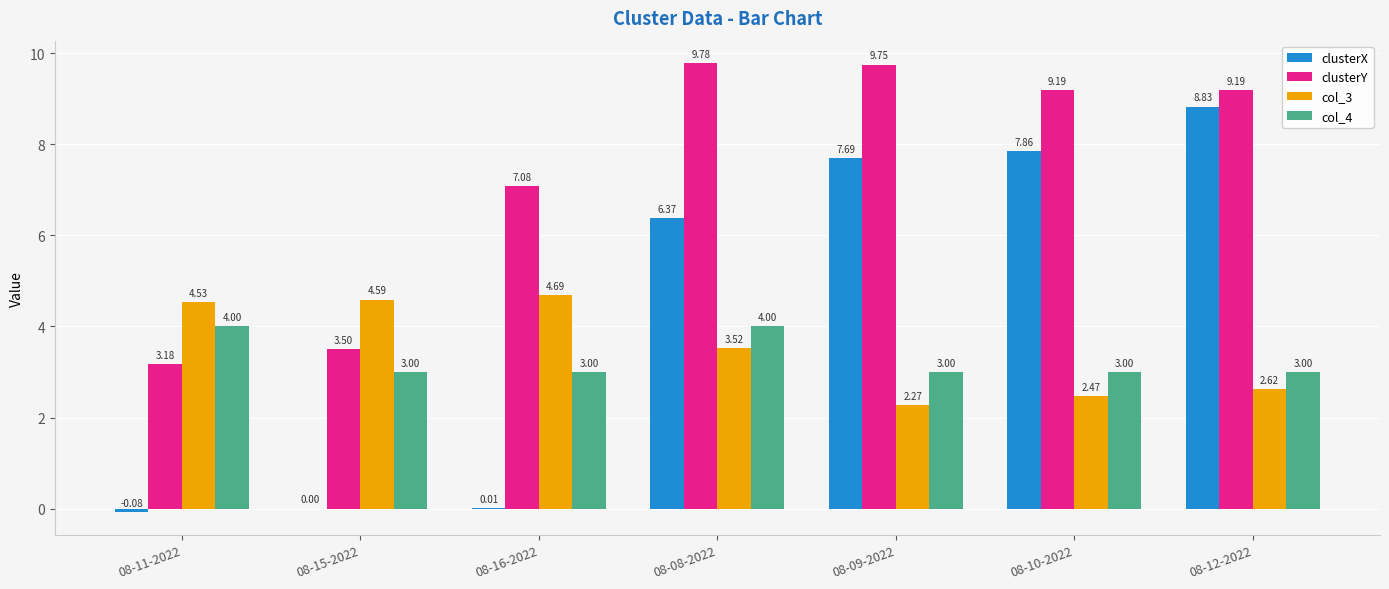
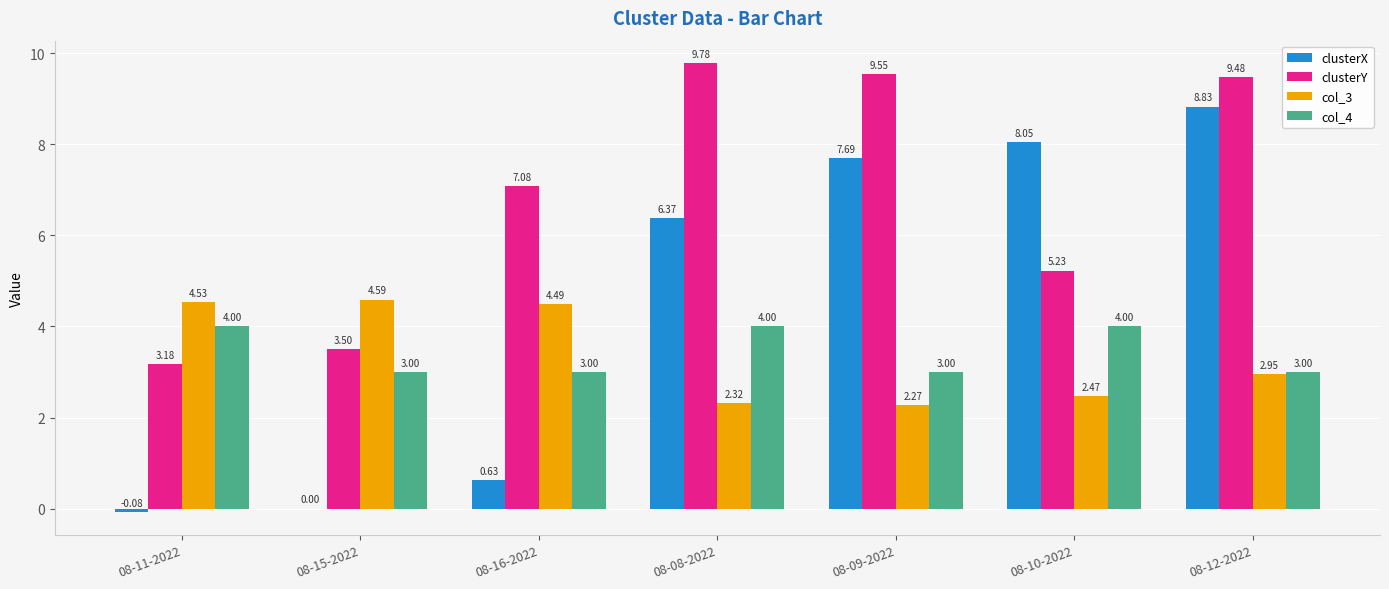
  {
    "clusterX": {
      "08-11-2022": -0.08,
      "08-15-2022": 0.00,
-     "08-16-2022": 0.01,
+     "08-16-2022": 0.63,
      "08-08-2022": 6.37,
      "08-09-2022": 7.69,
-     "08-10-2022": 7.86,
+     "08-10-2022": 8.05,
      "08-12-2022": 8.83
    },
    "clusterY": {
      "08-11-2022": 3.18,
      "08-15-2022": 3.50,
      "08-16-2022": 7.08,
      "08-08-2022": 9.78,
-     "08-09-2022": 9.75,
-     "08-10-2022": 9.19,
-     "08-12-2022": 9.19
+     "08-09-2022": 9.55,
+     "08-10-2022": 5.23,
+     "08-12-2022": 9.48
    },
    "col_3": {
      "08-11-2022": 4.53,
      "08-15-2022": 4.59,
-     "08-16-2022": 4.69,
-     "08-08-2022": 3.52,
+     "08-16-2022": 4.49,
+     "08-08-2022": 2.32,
      "08-09-2022": 2.27,
      "08-10-2022": 2.47,
-     "08-12-2022": 2.62
+     "08-12-2022": 2.95
    },
    "col_4": {
      "08-11-2022": 4.00,
      "08-15-2022": 3.00,
      "08-16-2022": 3.00,
      "08-08-2022": 4.00,
      "08-09-2022": 3.00,
-     "08-10-2022": 3.00,
+     "08-10-2022": 4.00,
      "08-12-2022": 3.00
    }
  }
